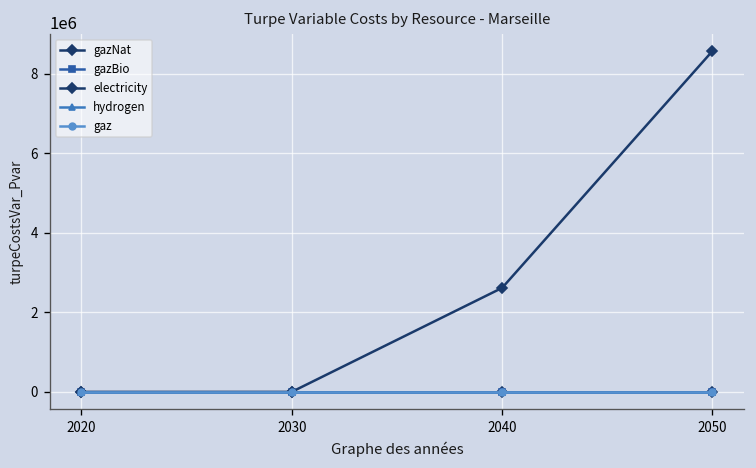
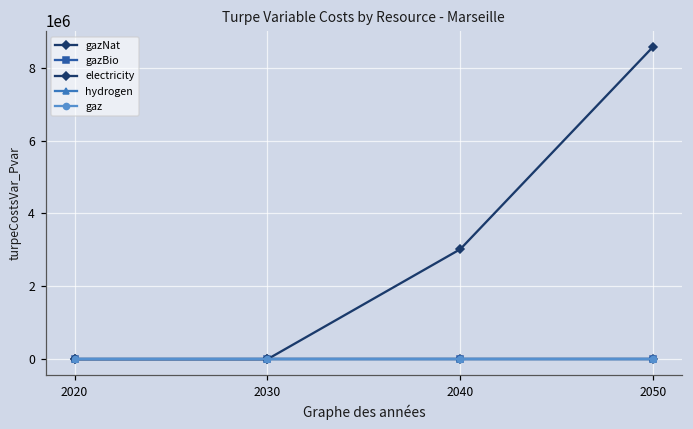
  {
    "gaz": {
      "2040": 0,
      "2050": 0
    },
    "electricity": {
-     "2040": 2600000,
+     "2040": 3000000,
      "2050": 8600000
    }
  }
